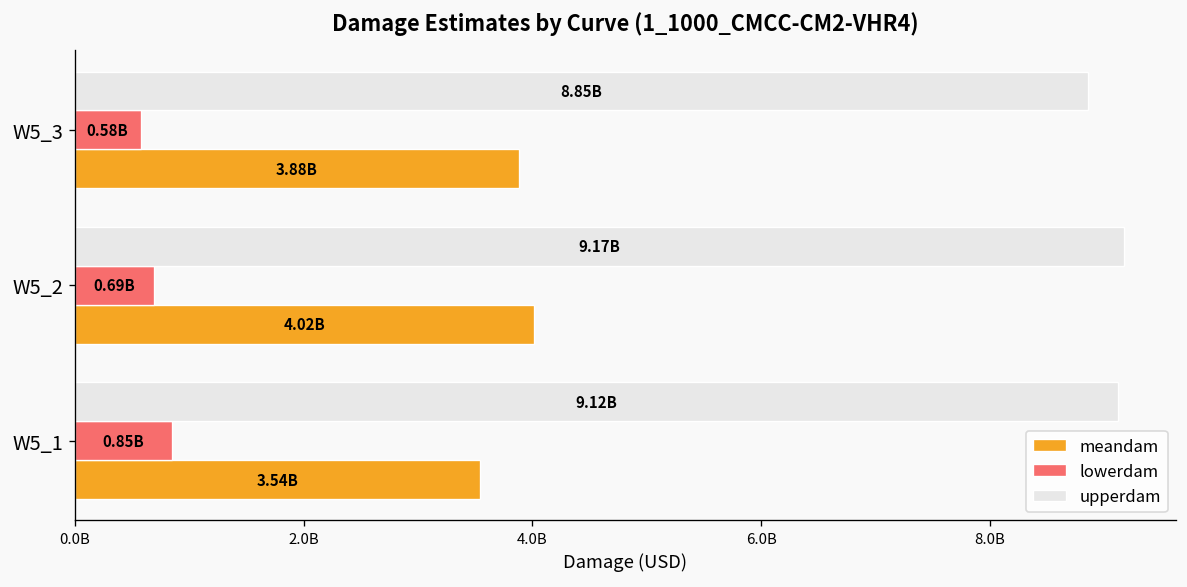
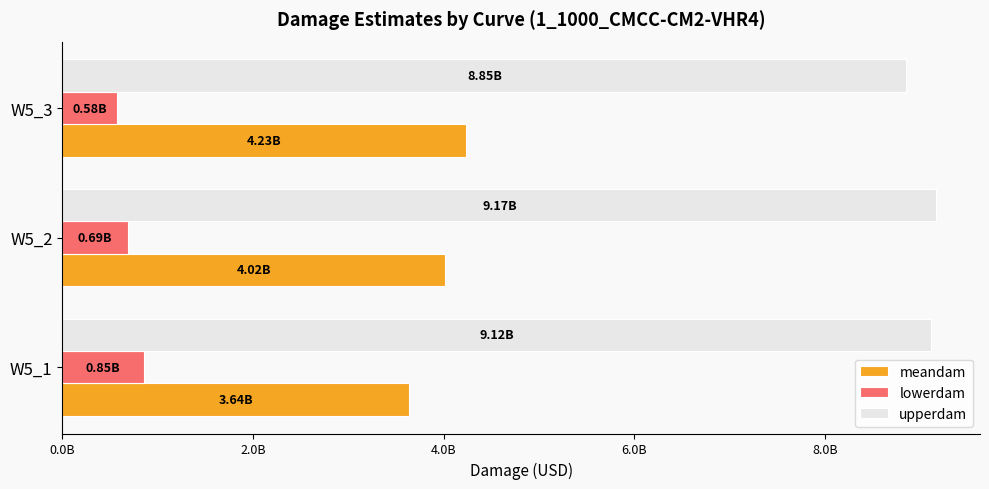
  {
    "meandam": {
-     "W5_3": "3.88B",
+     "W5_3": "4.23B",
      "W5_2": "4.02B",
-     "W5_1": "3.54B"
+     "W5_1": "3.64B"
    },
    "lowerdam": {
      "W5_3": "0.58B",
      "W5_2": "0.69B",
      "W5_1": "0.85B"
    },
    "upperdam": {
      "W5_3": "8.85B",
      "W5_2": "9.17B",
      "W5_1": "9.12B"
    }
  }
